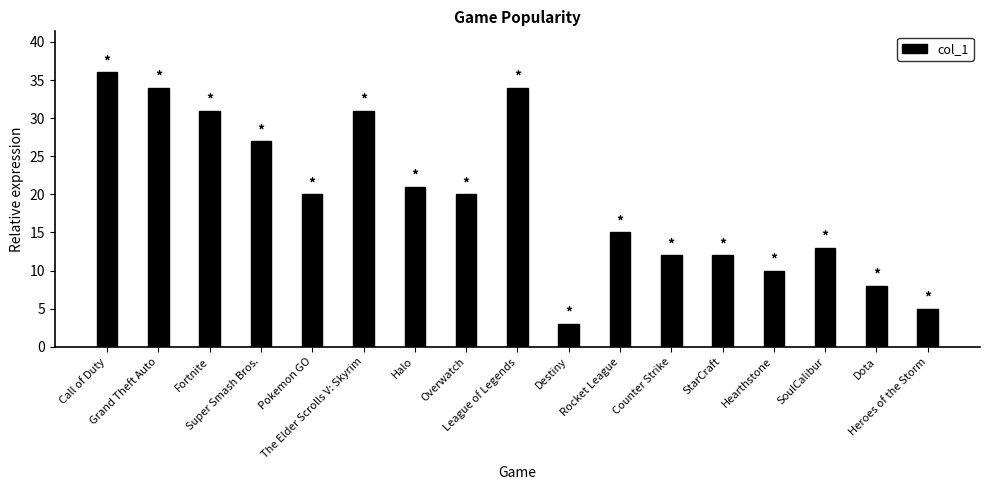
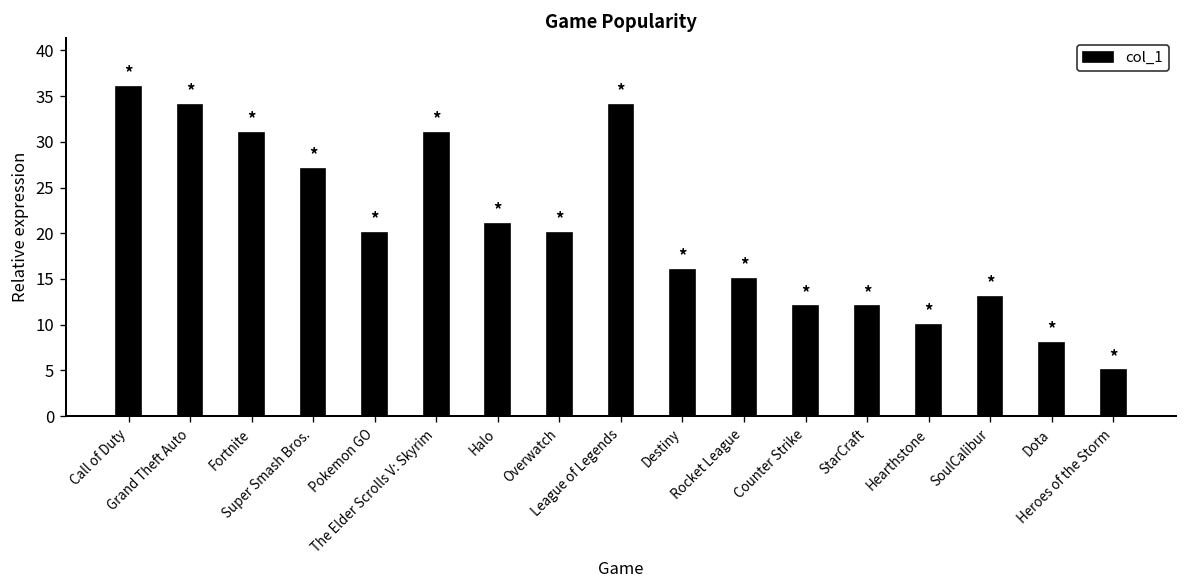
  {
    "Call of Duty": 36,
    "Grand Theft Auto": 34,
    "Fortnite": 31,
    "Super Smash Bros.": 27,
    "Pokemon GO": 20,
    "The Elder Scrolls V: Skyrim": 31,
    "Halo": 21,
    "Overwatch": 20,
    "League of Legends": 34,
-   "Destiny": 3,
+   "Destiny": 16,
    "Rocket League": 15,
    "Counter Strike": 12,
    "StarCraft": 12,
    "Hearthstone": 10,
    "SoulCalibur": 13,
    "Dota": 8,
    "Heroes of the Storm": 5
  }
